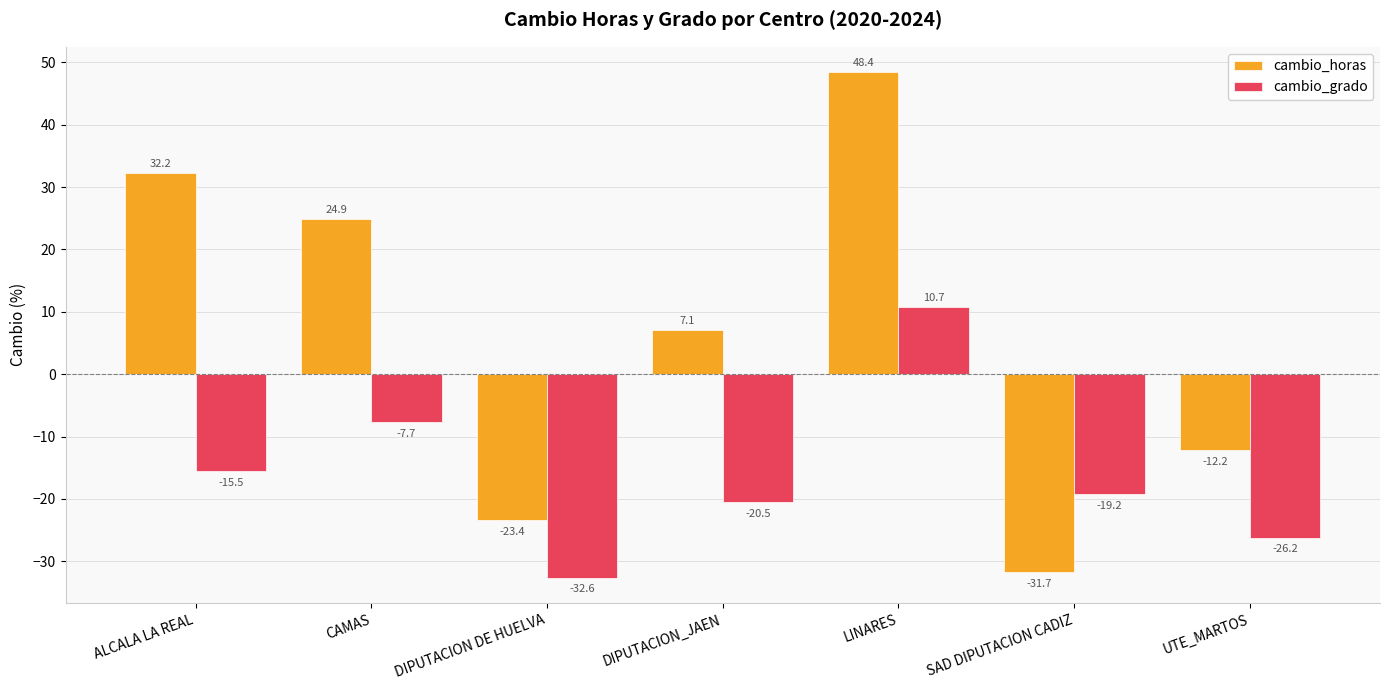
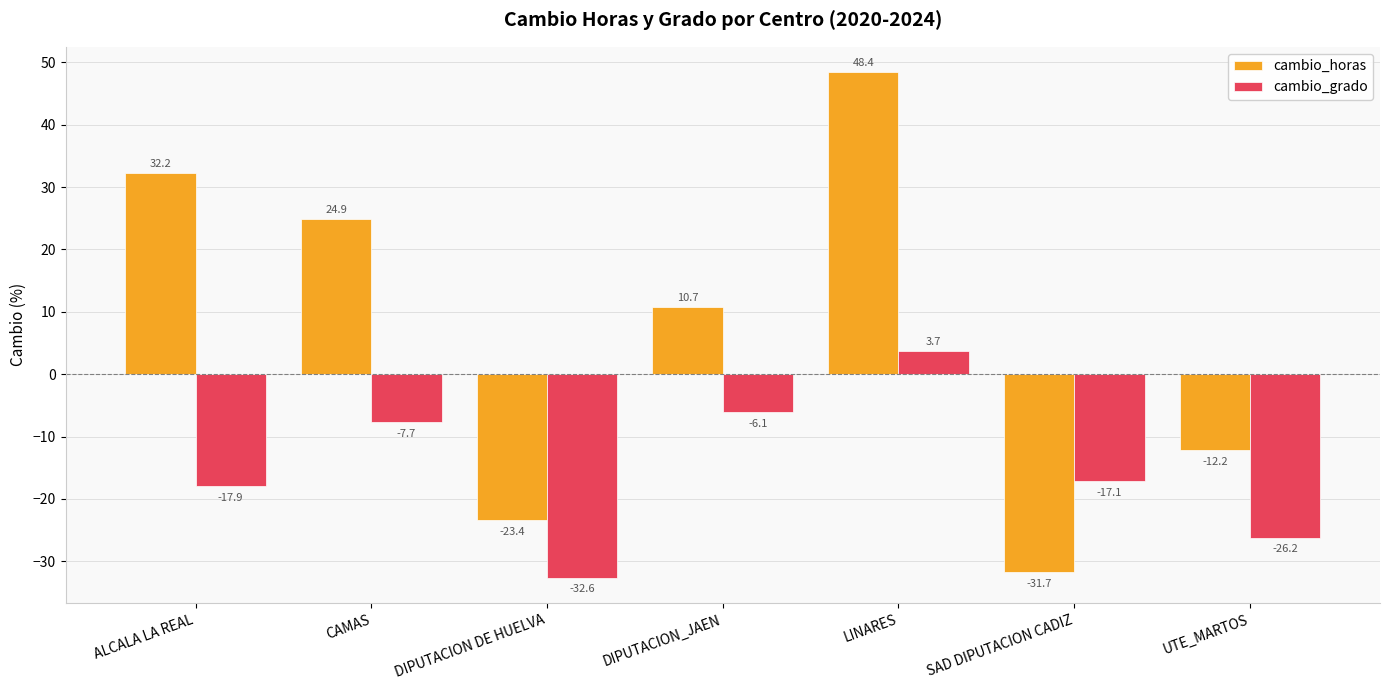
  {
    "cambio_horas": {
      "ALCALA LA REAL": 32.2,
      "CAMAS": 24.9,
      "DIPUTACION DE HUELVA": -23.4,
-     "DIPUTACION_JAEN": 7.1,
+     "DIPUTACION_JAEN": 10.7,
      "LINARES": 48.4,
      "SAD DIPUTACION CADIZ": -31.7,
      "UTE_MARTOS": -12.2
    },
    "cambio_grado": {
-     "ALCALA LA REAL": -15.5,
+     "ALCALA LA REAL": -17.9,
      "CAMAS": -7.7,
      "DIPUTACION DE HUELVA": -32.6,
-     "DIPUTACION_JAEN": -20.5,
-     "LINARES": 10.7,
-     "SAD DIPUTACION CADIZ": -19.2,
+     "DIPUTACION_JAEN": -6.1,
+     "LINARES": 3.7,
+     "SAD DIPUTACION CADIZ": -17.1,
      "UTE_MARTOS": -26.2
    }
  }
